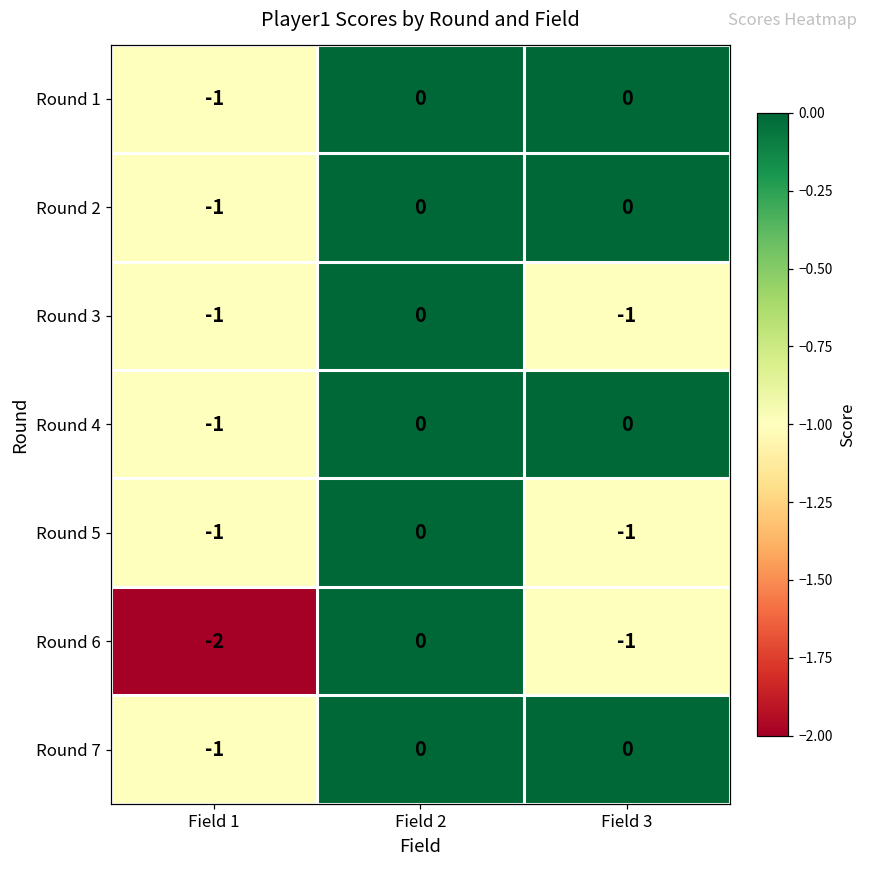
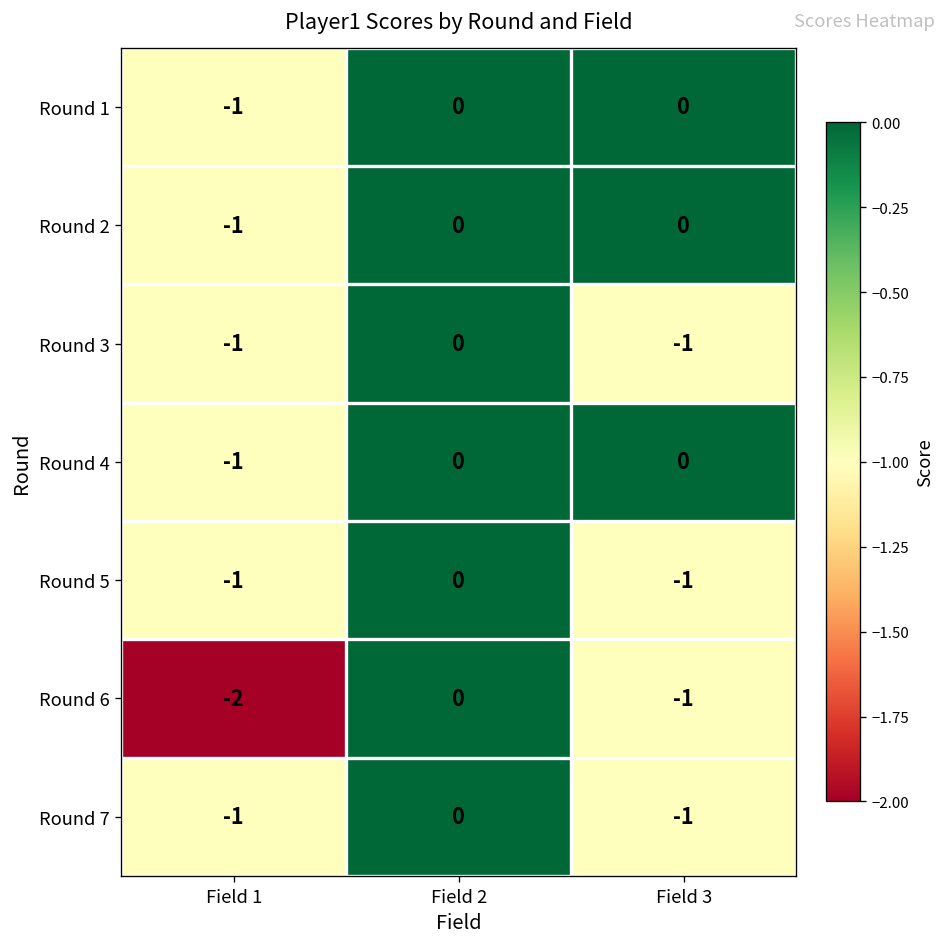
  {
    "Round 1": {
      "Field 1": -1,
      "Field 2": 0,
      "Field 3": 0
    },
    "Round 2": {
      "Field 1": -1,
      "Field 2": 0,
      "Field 3": 0
    },
    "Round 3": {
      "Field 1": -1,
      "Field 2": 0,
      "Field 3": -1
    },
    "Round 4": {
      "Field 1": -1,
      "Field 2": 0,
      "Field 3": 0
    },
    "Round 5": {
      "Field 1": -1,
      "Field 2": 0,
      "Field 3": -1
    },
    "Round 6": {
      "Field 1": -2,
      "Field 2": 0,
      "Field 3": -1
    },
    "Round 7": {
      "Field 1": -1,
      "Field 2": 0,
-     "Field 3": 0
+     "Field 3": -1
    }
  }
